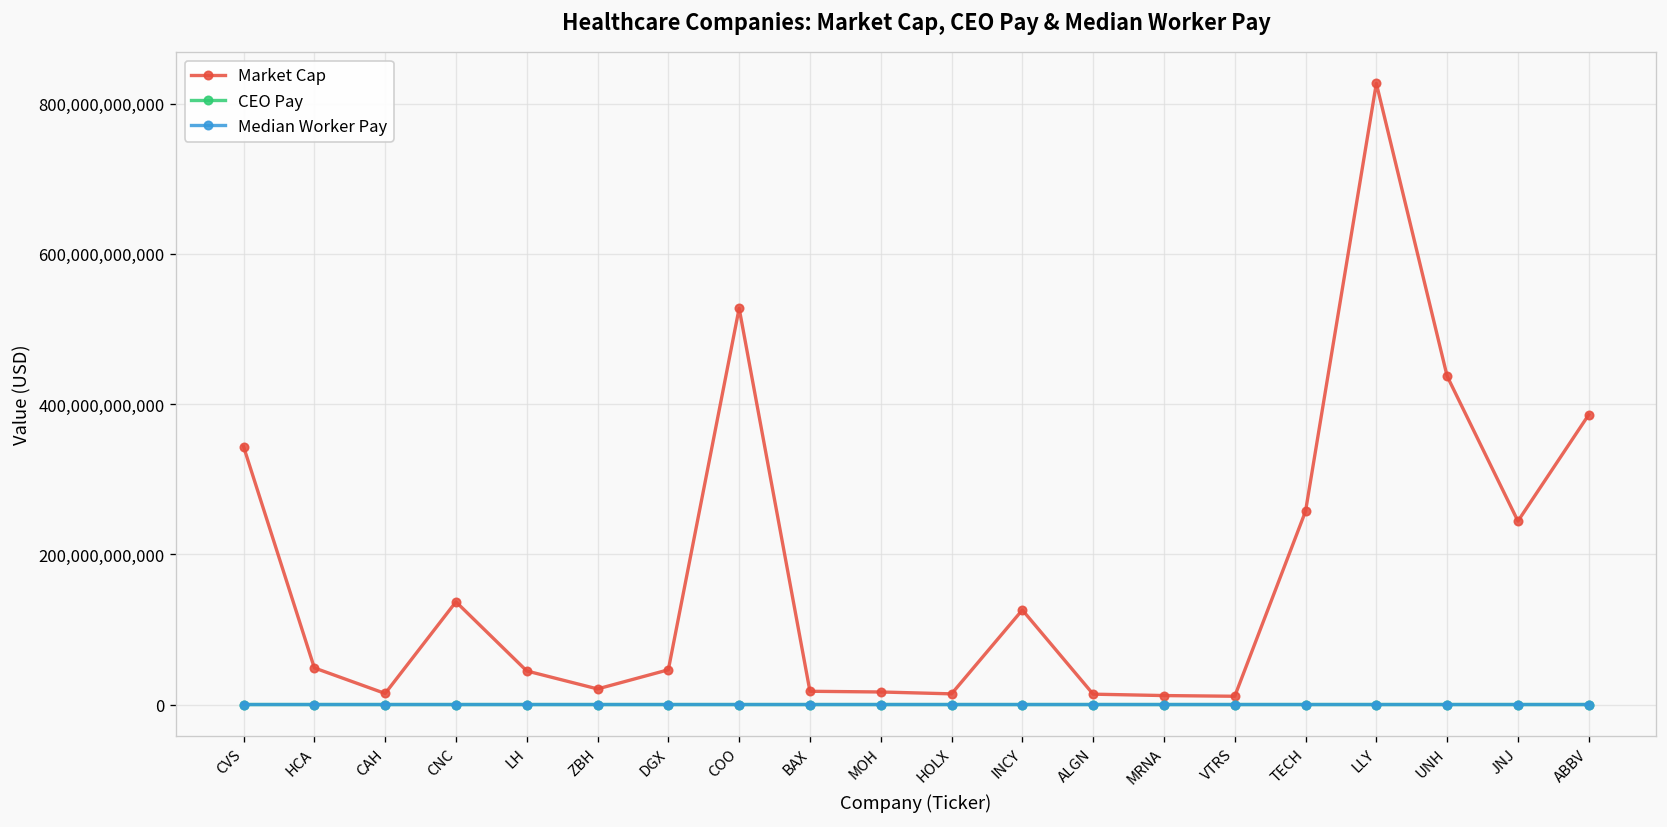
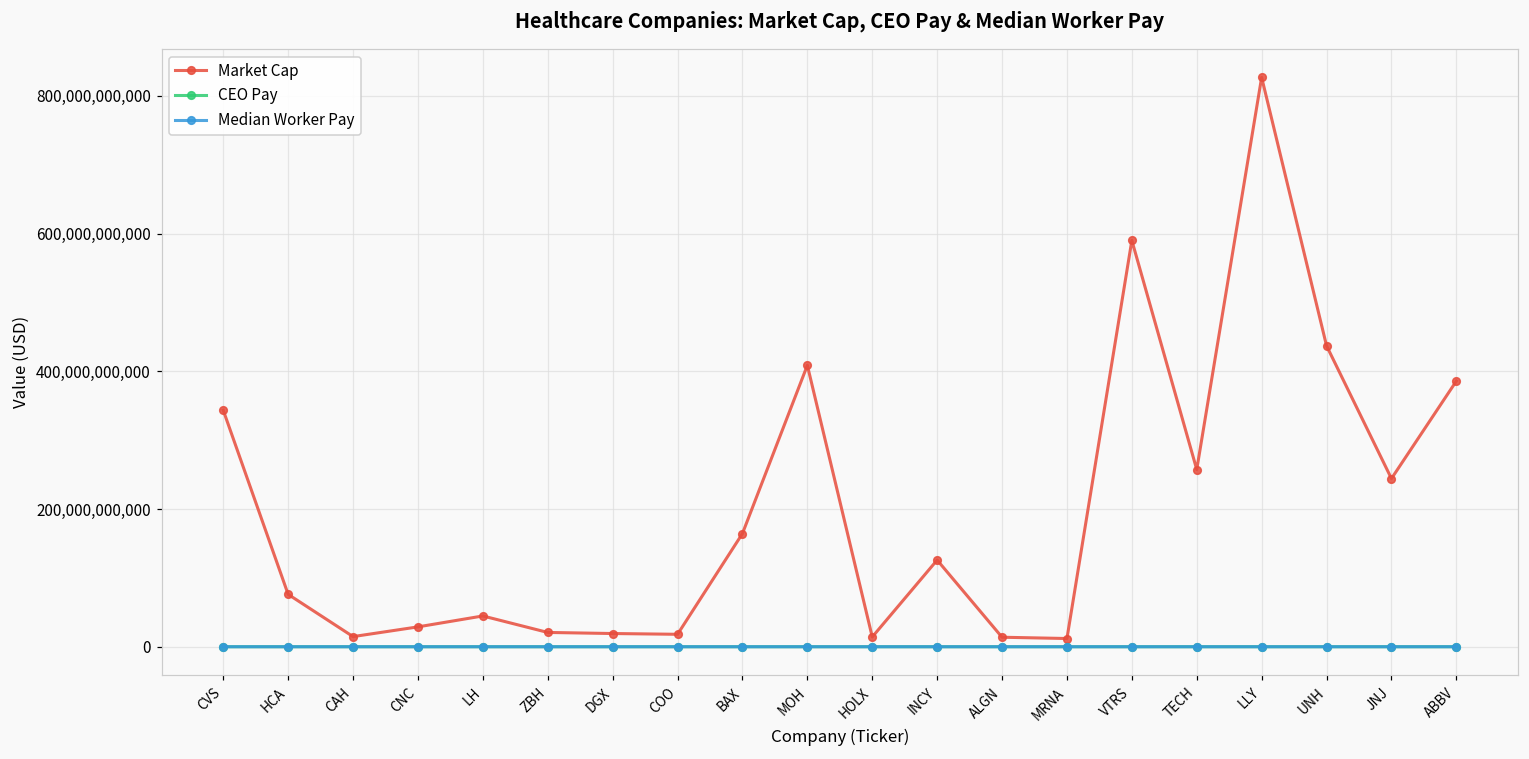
  {
    "Market Cap": {
      "CVS": "340,000,000,000",
-     "HCA": "50,000,000,000",
+     "HCA": "80,000,000,000",
      "CAH": "10,000,000,000",
-     "CNC": "140,000,000,000",
+     "CNC": "30,000,000,000",
      "LH": "40,000,000,000",
      "ZBH": "20,000,000,000",
-     "DGX": "50,000,000,000",
-     "COO": "530,000,000,000",
-     "BAX": "20,000,000,000",
-     "MOH": "20,000,000,000",
+     "DGX": "20,000,000,000",
+     "COO": "20,000,000,000",
+     "BAX": "160,000,000,000",
+     "MOH": "410,000,000,000",
      "HOLX": "10,000,000,000",
      "INCY": "130,000,000,000",
      "ALGN": "10,000,000,000",
      "MRNA": "10,000,000,000",
-     "VTRS": "10,000,000,000",
+     "VTRS": "590,000,000,000",
      "TECH": "260,000,000,000",
      "LLY": "830,000,000,000",
      "UNH": "440,000,000,000",
      "JNJ": "240,000,000,000",
      "ABBV": "390,000,000,000"
    },
    "Median Worker Pay": {
      "CVS": "0",
      "HCA": "0",
      "CAH": "0",
      "CNC": "0",
      "LH": "0",
      "ZBH": "0",
      "DGX": "0",
      "COO": "0",
      "BAX": "0",
      "MOH": "0",
      "HOLX": "0",
      "INCY": "0",
      "ALGN": "0",
      "MRNA": "0",
      "VTRS": "0",
      "TECH": "0",
      "LLY": "0",
      "UNH": "0",
      "JNJ": "0",
      "ABBV": "0"
    }
  }
